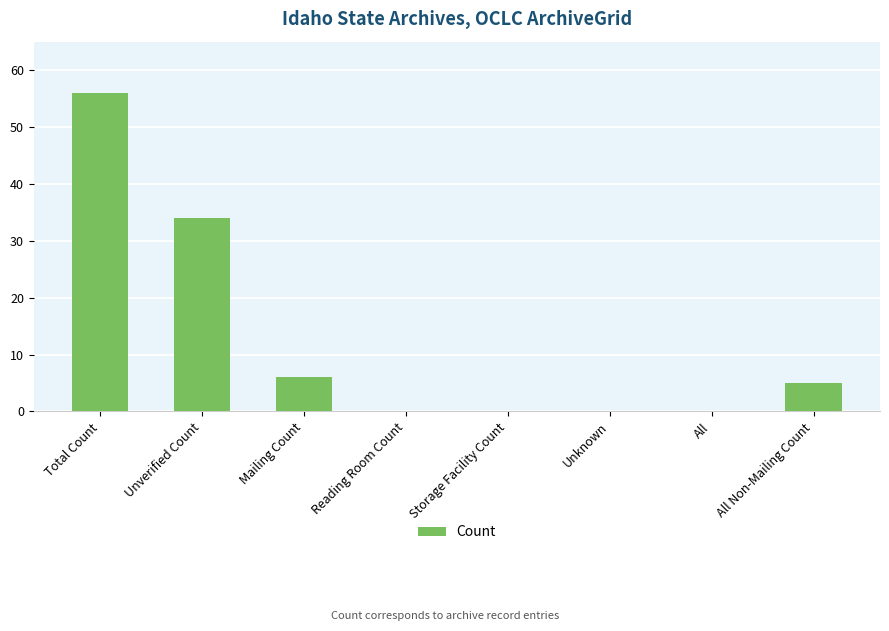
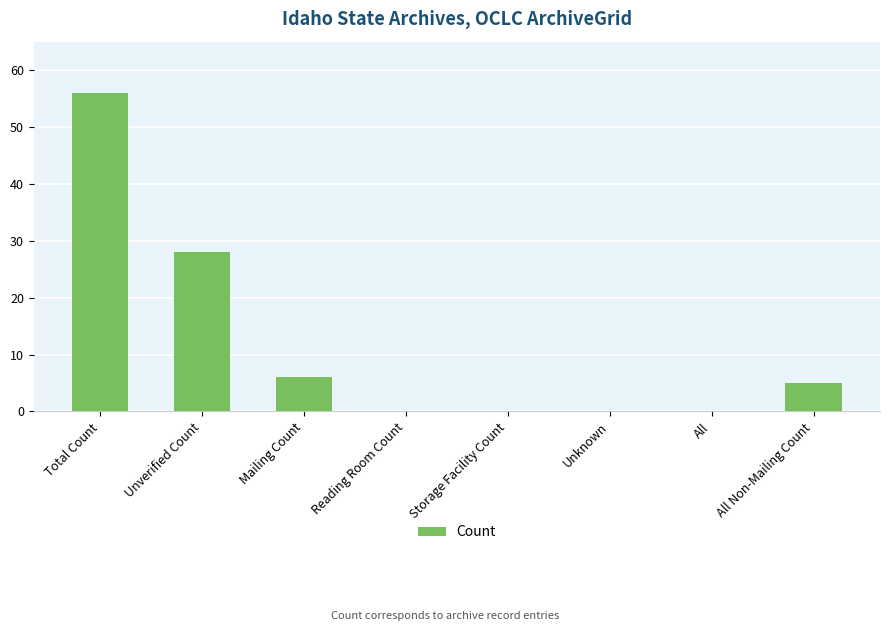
  {
    "Total Count": 56,
-   "Unverified Count": 34,
+   "Unverified Count": 28,
    "Mailing Count": 6,
    "Reading Room Count": 0,
    "Storage Facility Count": 0,
    "Unknown": 0,
    "All": 0,
    "All Non-Mailing Count": 5
  }
